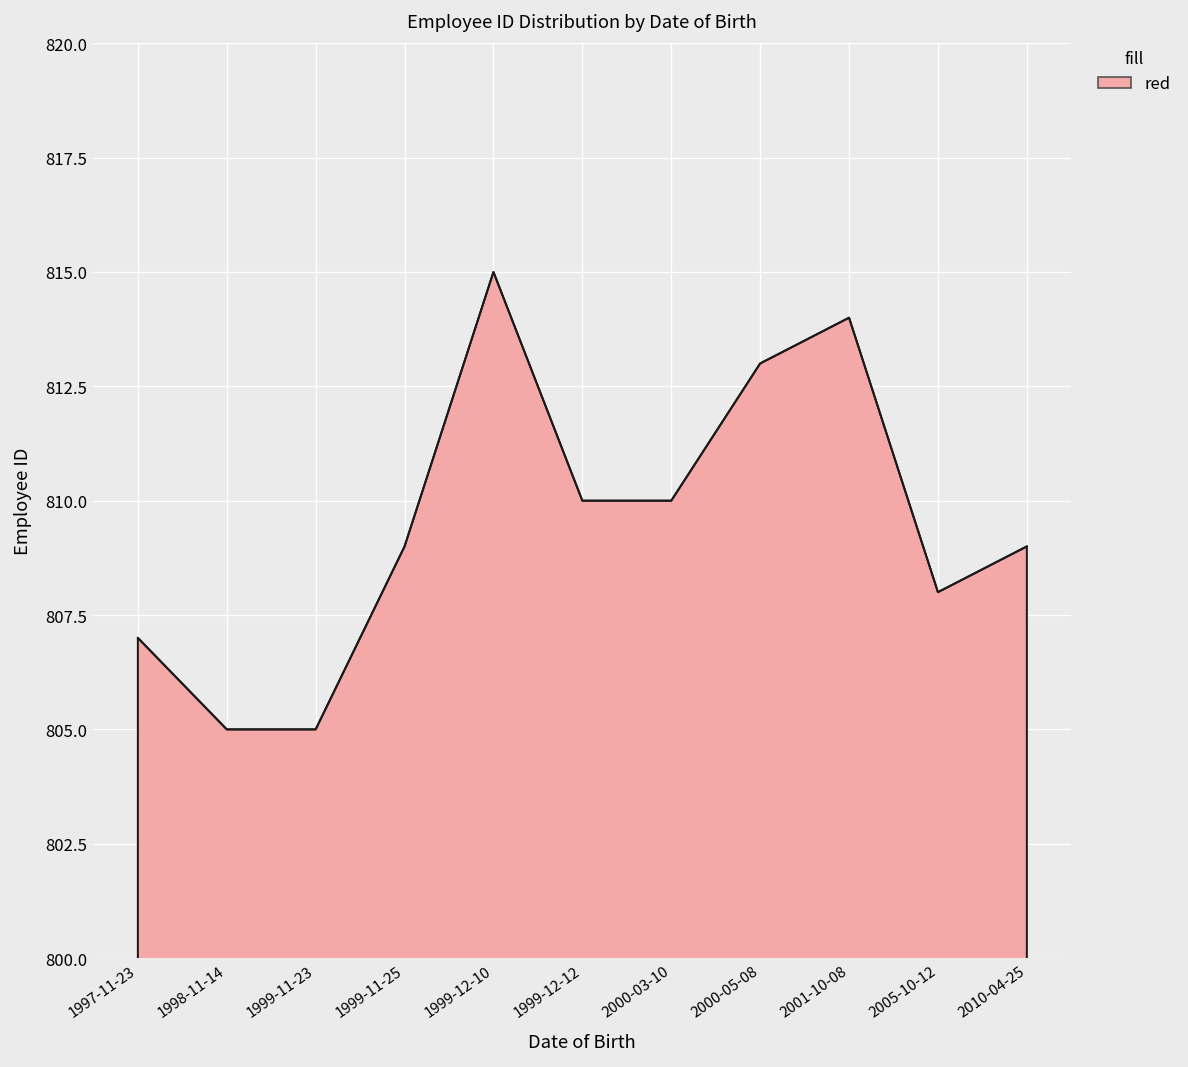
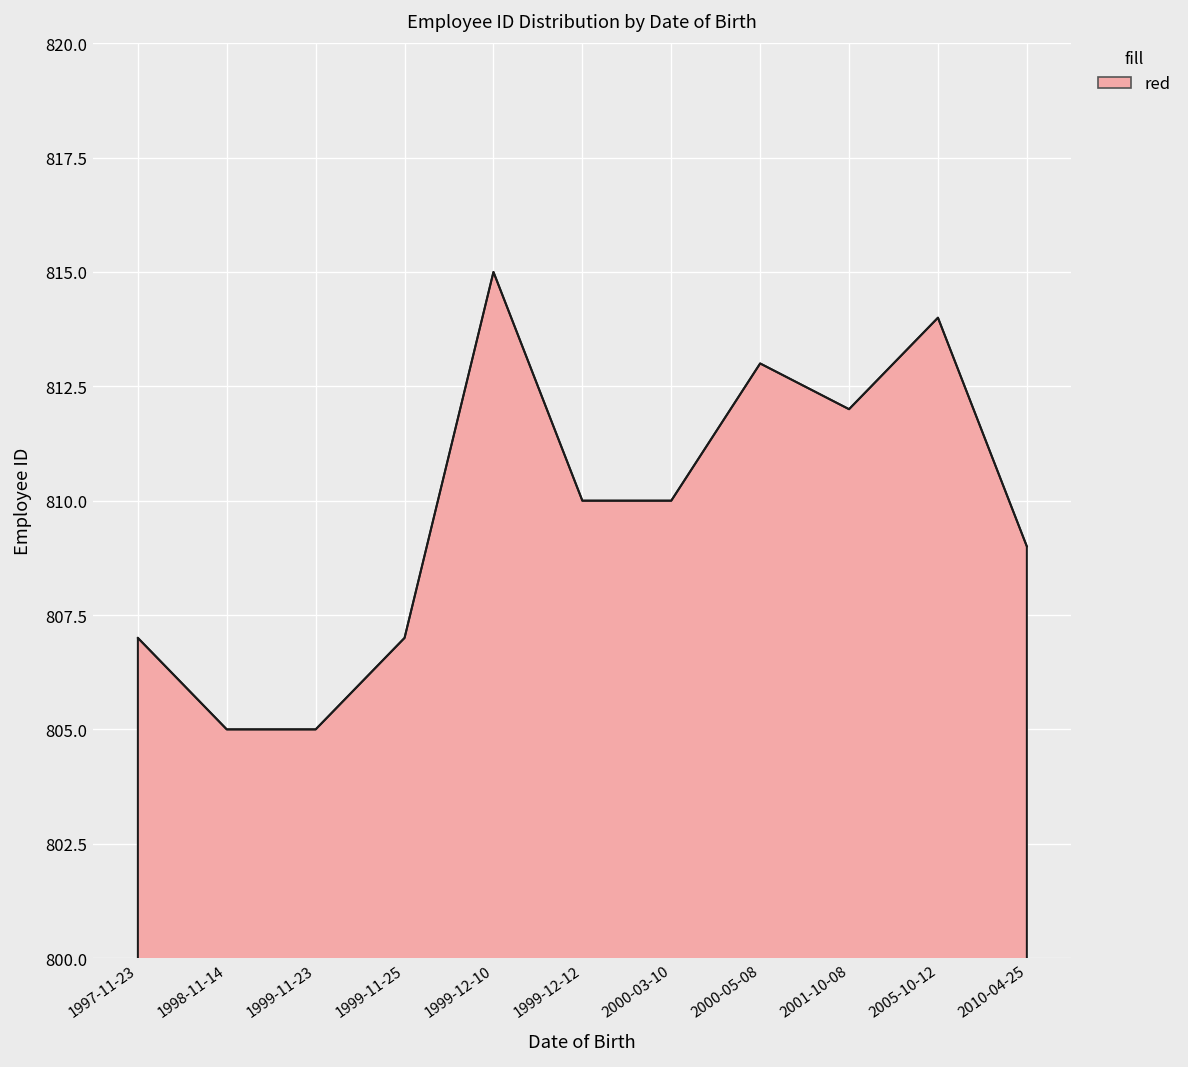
  {
    "1997-11-23": 807,
    "1998-11-14": 805,
    "1999-11-23": 805,
-   "1999-11-25": 809,
+   "1999-11-25": 807,
    "1999-12-10": 815,
    "1999-12-12": 810,
    "2000-03-10": 810,
    "2000-05-08": 813,
-   "2001-10-08": 814,
-   "2005-10-12": 808,
+   "2001-10-08": 812,
+   "2005-10-12": 814,
    "2010-04-25": 809
  }
